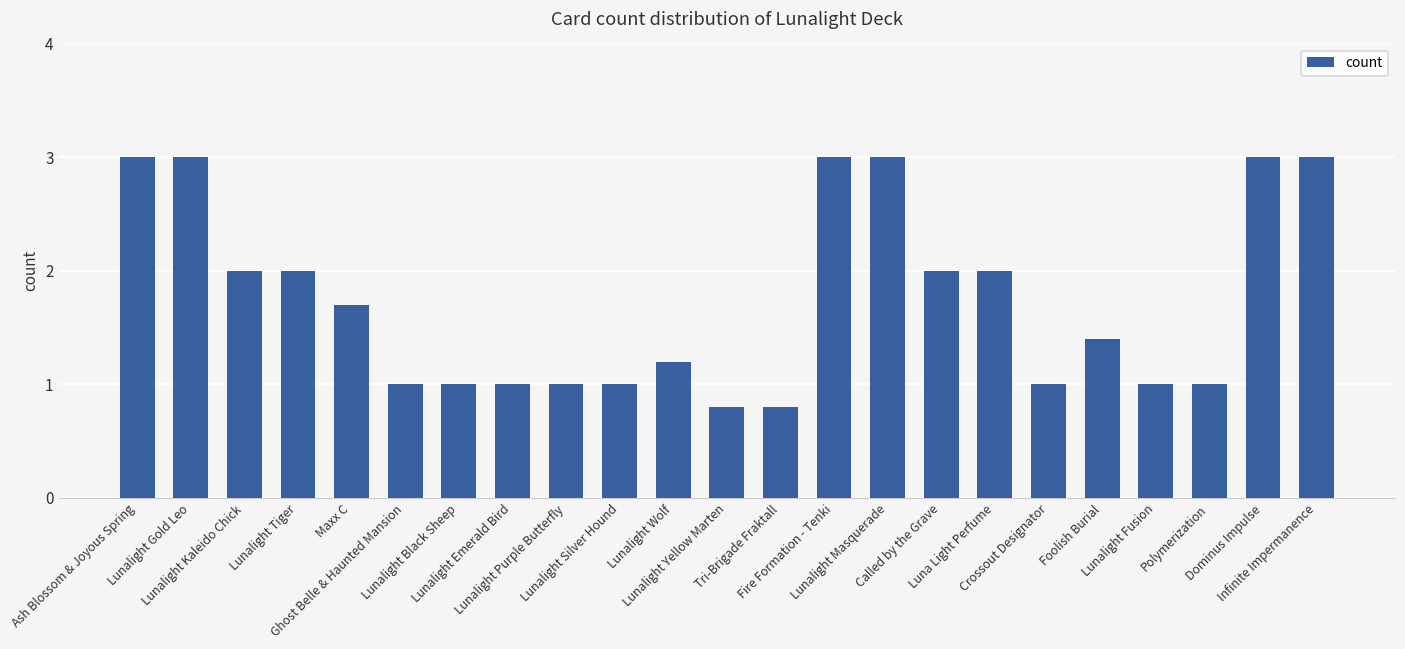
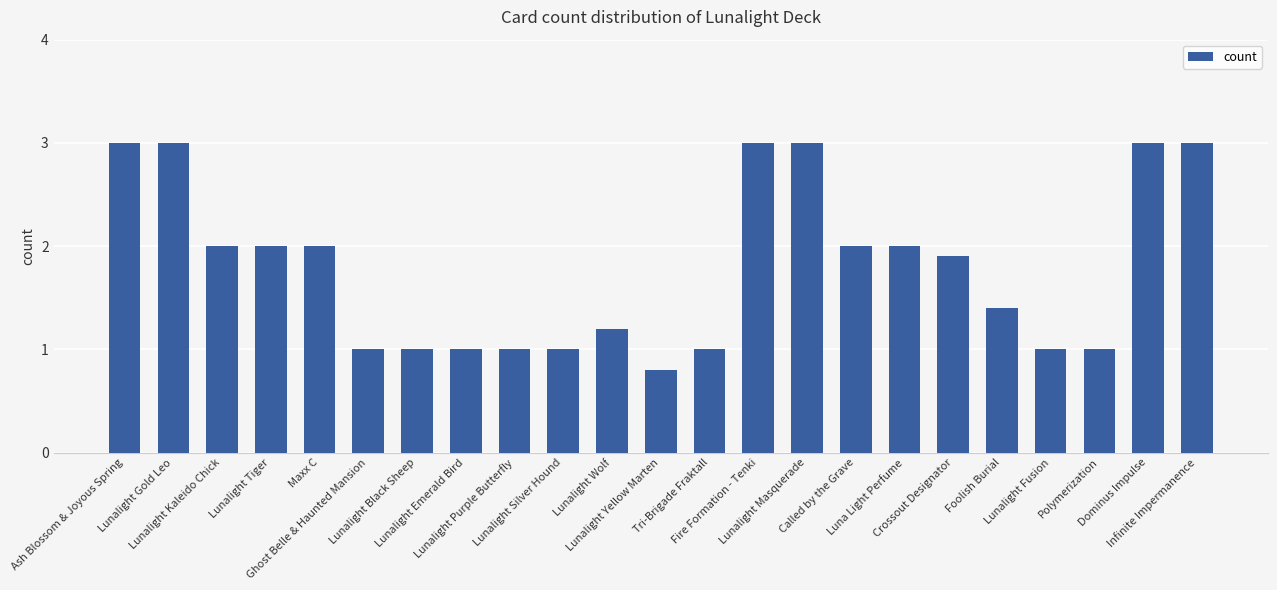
  {
    "Ash Blossom & Joyous Spring": 3.0,
    "Lunalight Gold Leo": 3.0,
    "Lunalight Kaleido Chick": 2.0,
    "Lunalight Tiger": 2.0,
-   "Maxx C": 1.7,
+   "Maxx C": 2.0,
    "Ghost Belle & Haunted Mansion": 1.0,
    "Lunalight Black Sheep": 1.0,
    "Lunalight Emerald Bird": 1.0,
    "Lunalight Purple Butterfly": 1.0,
    "Lunalight Silver Hound": 1.0,
    "Lunalight Wolf": 1.2,
    "Lunalight Yellow Marten": 0.8,
-   "Tri-Brigade Fraktall": 0.8,
+   "Tri-Brigade Fraktall": 1.0,
    "Fire Formation - Tenki": 3.0,
    "Lunalight Masquerade": 3.0,
    "Called by the Grave": 2.0,
    "Luna Light Perfume": 2.0,
-   "Crossout Designator": 1.0,
+   "Crossout Designator": 1.9,
    "Foolish Burial": 1.4,
    "Lunalight Fusion": 1.0,
    "Polymerization": 1.0,
    "Dominus Impulse": 3.0,
    "Infinite Impermanence": 3.0
  }
